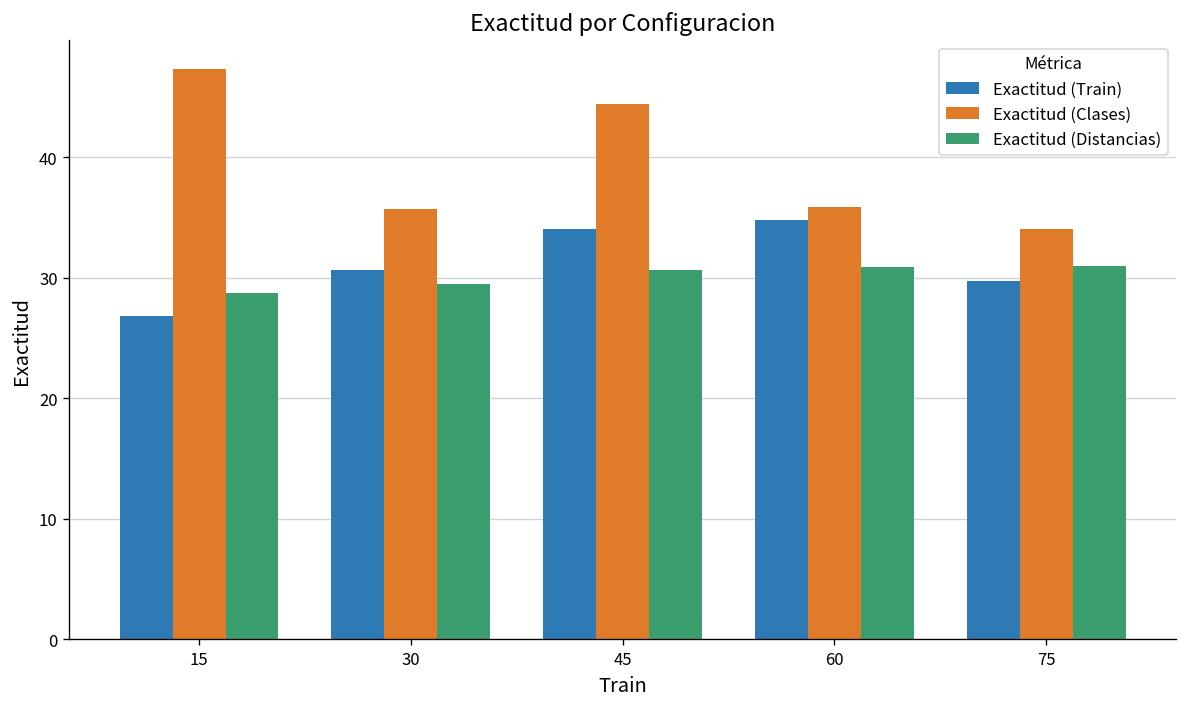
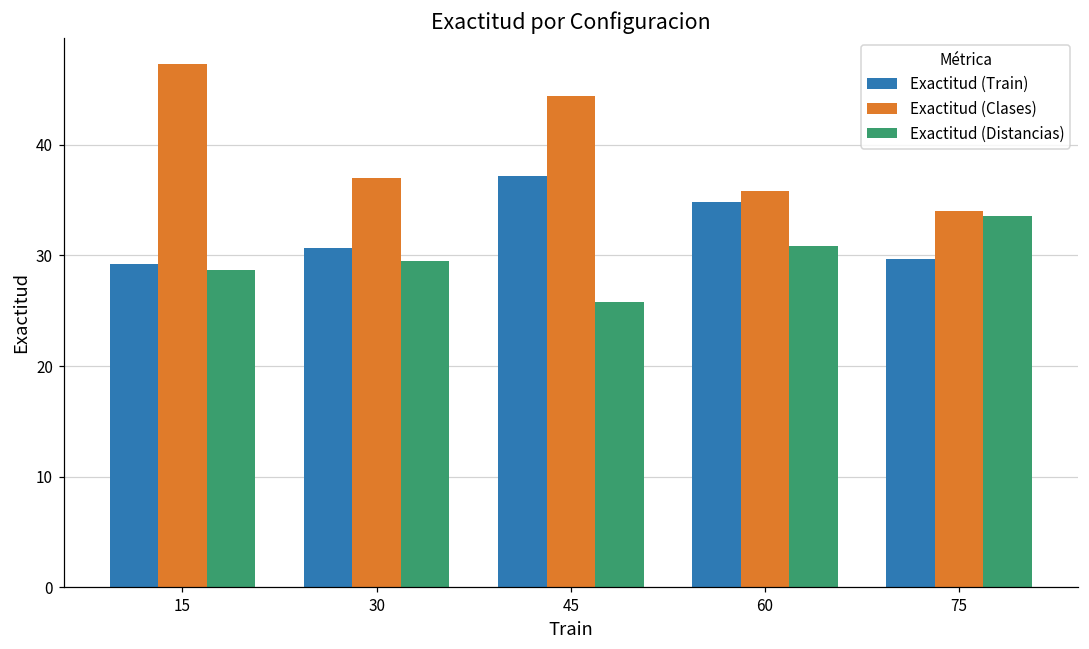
  {
    "Exactitud (Train)": {
-     "15": 26.8,
+     "15": 29.2,
      "30": 30.7,
-     "45": 34.0,
+     "45": 37.2,
      "60": 34.8,
      "75": 29.7
    },
    "Exactitud (Clases)": {
      "15": 47.3,
-     "30": 35.7,
+     "30": 37.0,
      "45": 44.4,
      "60": 35.9,
      "75": 34.0
    },
    "Exactitud (Distancias)": {
      "15": 28.7,
      "30": 29.5,
-     "45": 30.7,
+     "45": 25.8,
      "60": 30.9,
-     "75": 30.9
+     "75": 33.6
    }
  }
